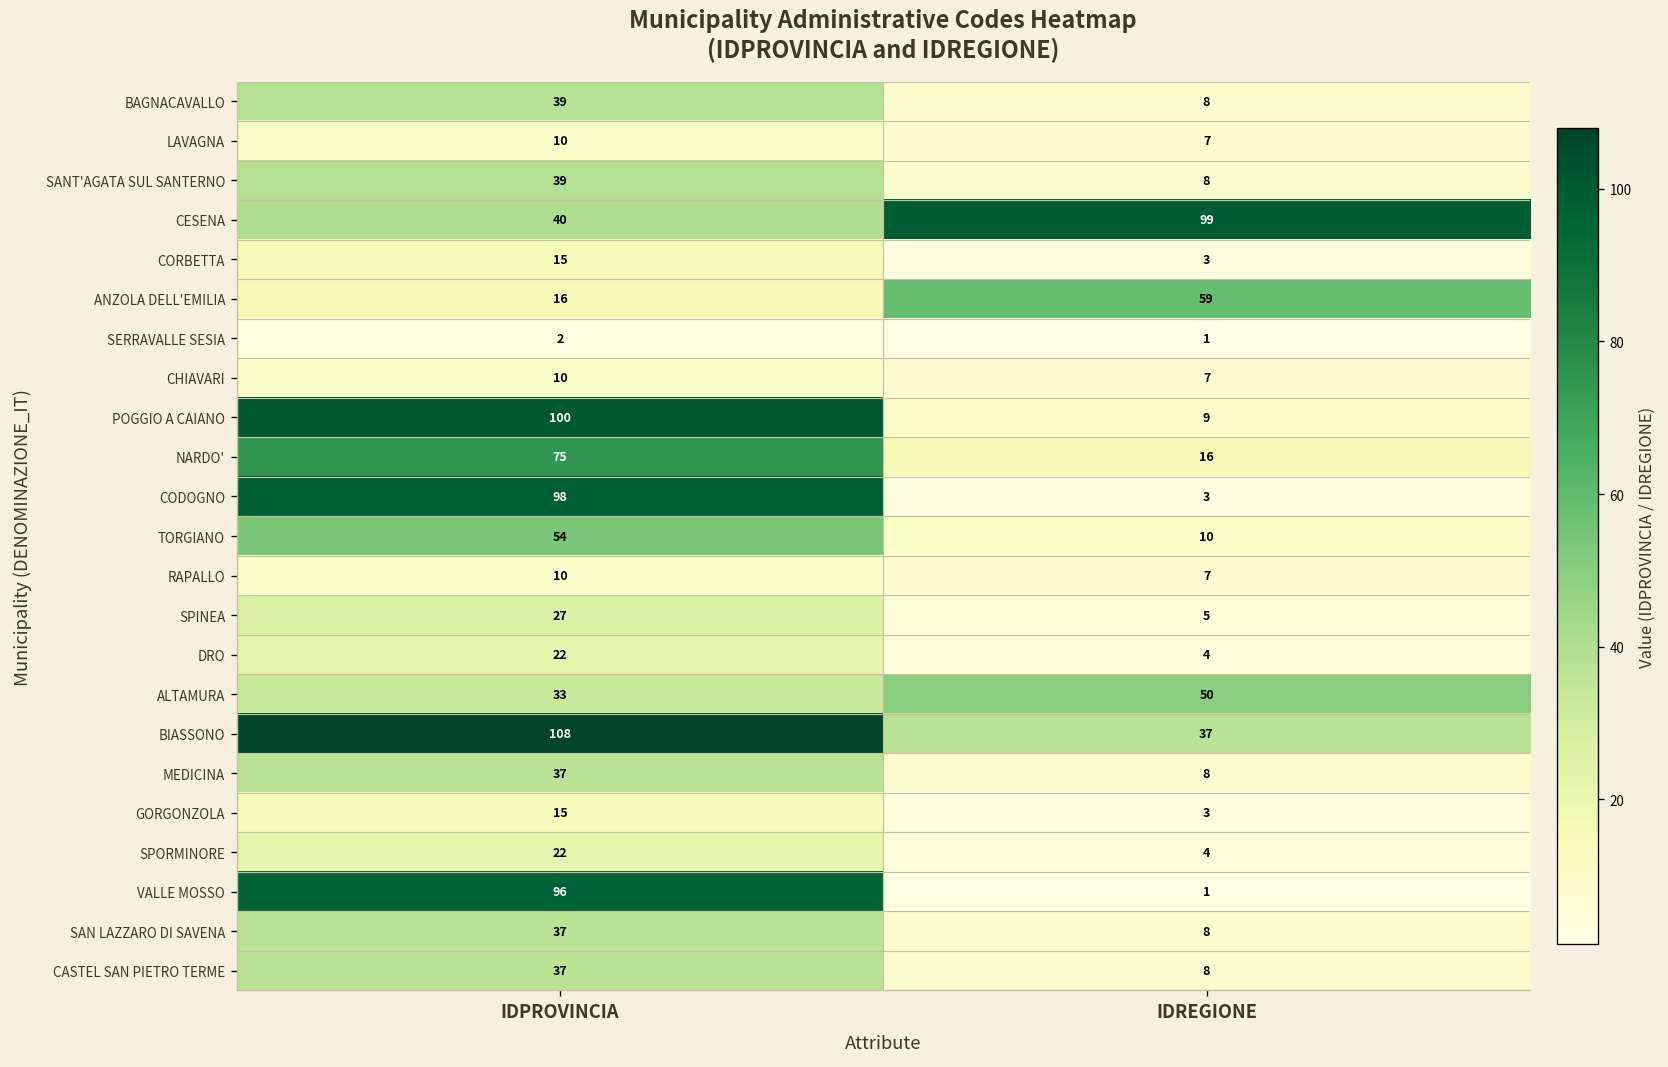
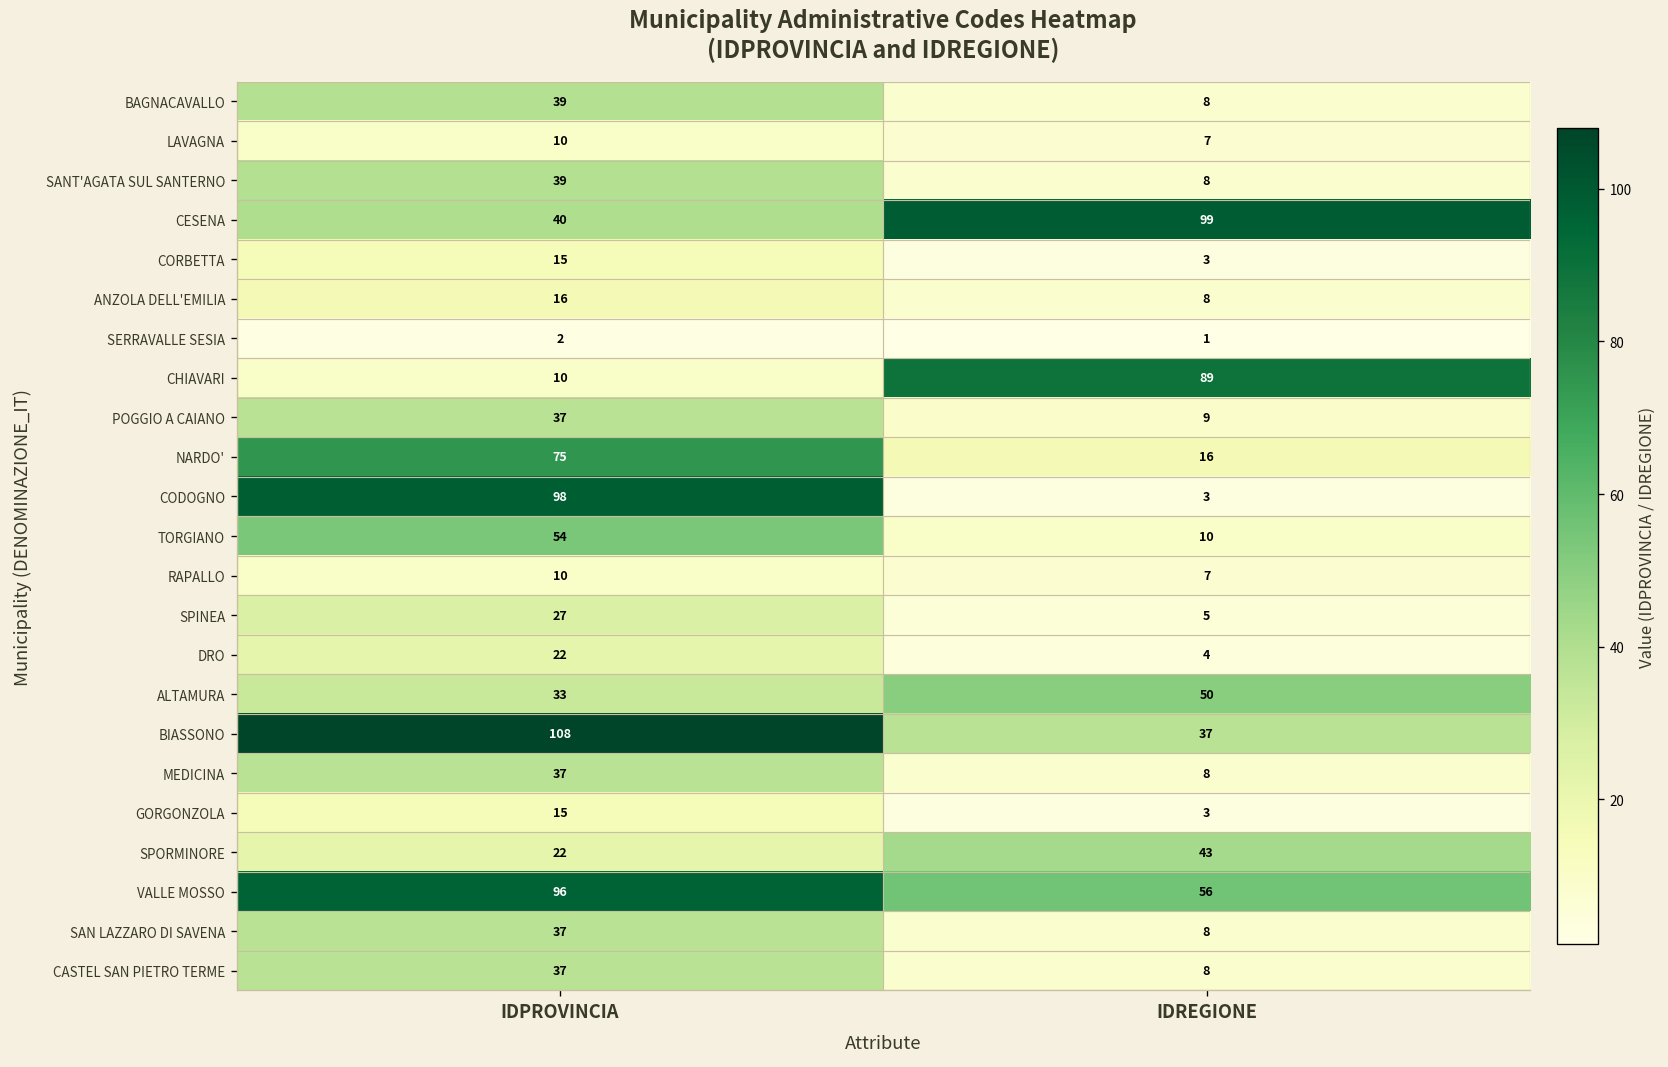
  {
    "BAGNACAVALLO": {
      "IDPROVINCIA": 39,
      "IDREGIONE": 8
    },
    "LAVAGNA": {
      "IDPROVINCIA": 10,
      "IDREGIONE": 7
    },
    "SANT'AGATA SUL SANTERNO": {
      "IDPROVINCIA": 39,
      "IDREGIONE": 8
    },
    "CESENA": {
      "IDPROVINCIA": 40,
      "IDREGIONE": 99
    },
    "CORBETTA": {
      "IDPROVINCIA": 15,
      "IDREGIONE": 3
    },
    "ANZOLA DELL'EMILIA": {
      "IDPROVINCIA": 16,
-     "IDREGIONE": 59
+     "IDREGIONE": 8
    },
    "SERRAVALLE SESIA": {
      "IDPROVINCIA": 2,
      "IDREGIONE": 1
    },
    "CHIAVARI": {
      "IDPROVINCIA": 10,
-     "IDREGIONE": 7
+     "IDREGIONE": 89
    },
    "POGGIO A CAIANO": {
-     "IDPROVINCIA": 100,
+     "IDPROVINCIA": 37,
      "IDREGIONE": 9
    },
    "NARDO'": {
      "IDPROVINCIA": 75,
      "IDREGIONE": 16
    },
    "CODOGNO": {
      "IDPROVINCIA": 98,
      "IDREGIONE": 3
    },
    "TORGIANO": {
      "IDPROVINCIA": 54,
      "IDREGIONE": 10
    },
    "RAPALLO": {
      "IDPROVINCIA": 10,
      "IDREGIONE": 7
    },
    "SPINEA": {
      "IDPROVINCIA": 27,
      "IDREGIONE": 5
    },
    "DRO": {
      "IDPROVINCIA": 22,
      "IDREGIONE": 4
    },
    "ALTAMURA": {
      "IDPROVINCIA": 33,
      "IDREGIONE": 50
    },
    "BIASSONO": {
      "IDPROVINCIA": 108,
      "IDREGIONE": 37
    },
    "MEDICINA": {
      "IDPROVINCIA": 37,
      "IDREGIONE": 8
    },
    "GORGONZOLA": {
      "IDPROVINCIA": 15,
      "IDREGIONE": 3
    },
    "SPORMINORE": {
      "IDPROVINCIA": 22,
-     "IDREGIONE": 4
+     "IDREGIONE": 43
    },
    "VALLE MOSSO": {
      "IDPROVINCIA": 96,
-     "IDREGIONE": 1
+     "IDREGIONE": 56
    },
    "SAN LAZZARO DI SAVENA": {
      "IDPROVINCIA": 37,
      "IDREGIONE": 8
    },
    "CASTEL SAN PIETRO TERME": {
      "IDPROVINCIA": 37,
      "IDREGIONE": 8
    }
  }
